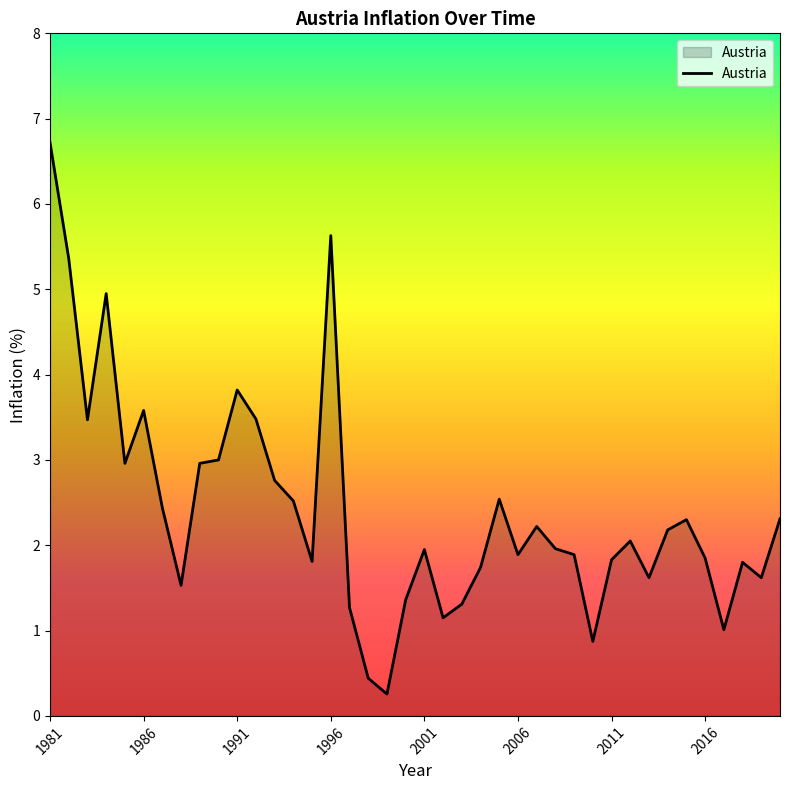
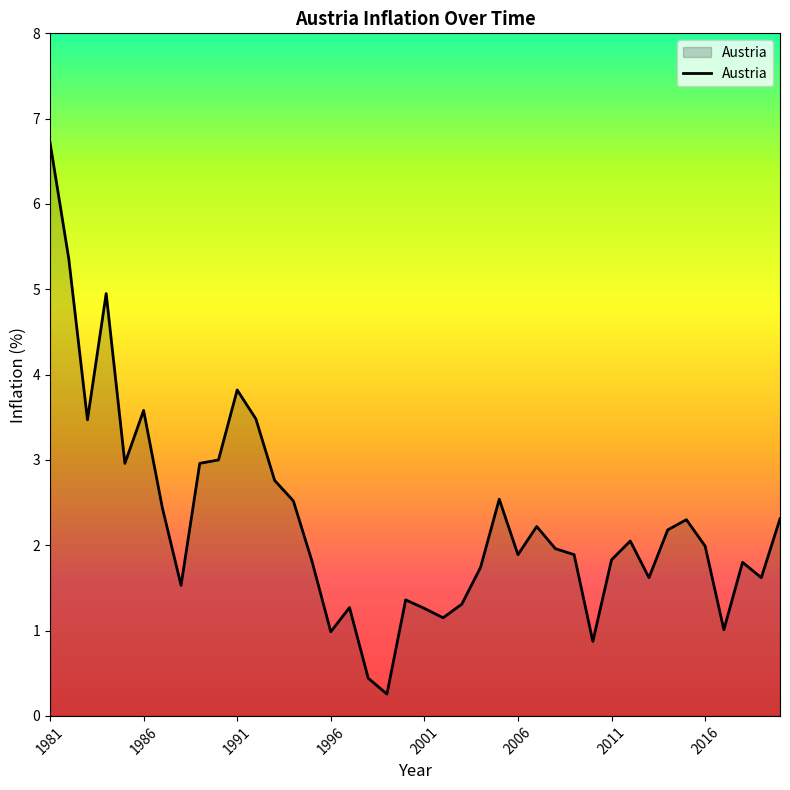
  {
    "1981": 6.7,
    "1986": 3.6,
    "1991": 3.8,
-   "1996": 5.6,
-   "2001": 2.0,
+   "1996": 1.0,
+   "2001": 1.3,
    "2006": 1.9,
    "2011": 1.8,
-   "2016": 1.9
+   "2016": 2.0
  }
